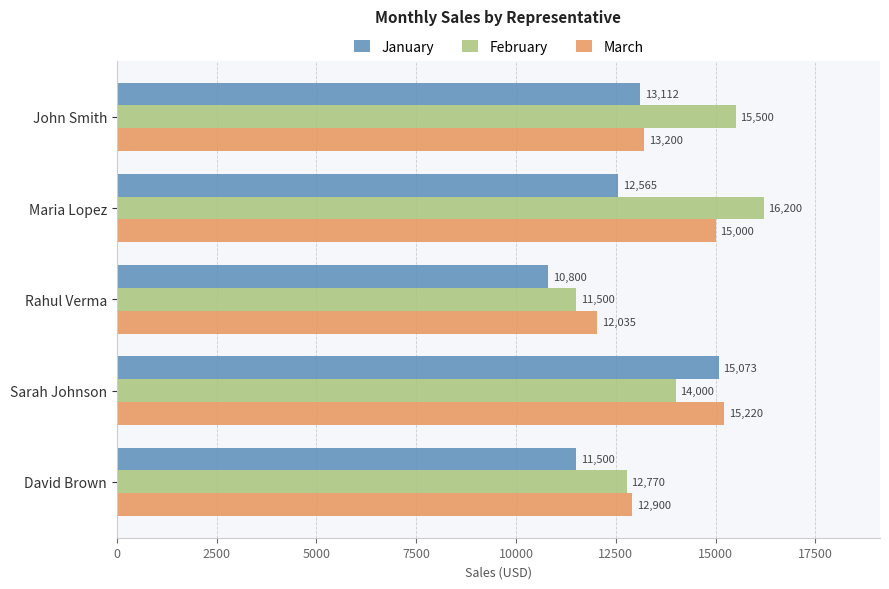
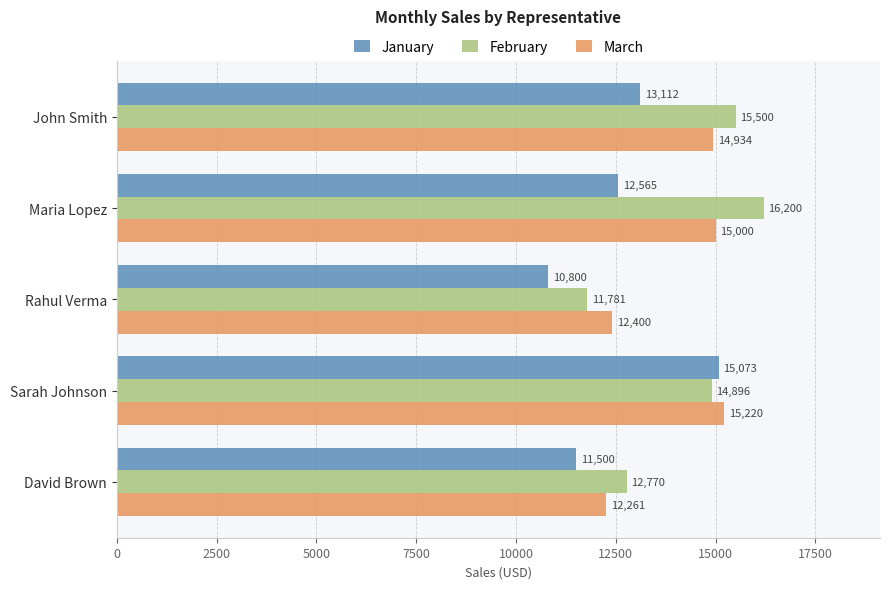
  {
    "January": {
      "John Smith": "13,112",
      "Maria Lopez": "12,565",
      "Rahul Verma": "10,800",
      "Sarah Johnson": "15,073",
      "David Brown": "11,500"
    },
    "February": {
      "John Smith": "15,500",
      "Maria Lopez": "16,200",
-     "Rahul Verma": "11,500",
-     "Sarah Johnson": "14,000",
+     "Rahul Verma": "11,781",
+     "Sarah Johnson": "14,896",
      "David Brown": "12,770"
    },
    "March": {
-     "John Smith": "13,200",
+     "John Smith": "14,934",
      "Maria Lopez": "15,000",
-     "Rahul Verma": "12,035",
+     "Rahul Verma": "12,400",
      "Sarah Johnson": "15,220",
-     "David Brown": "12,900"
+     "David Brown": "12,261"
    }
  }
